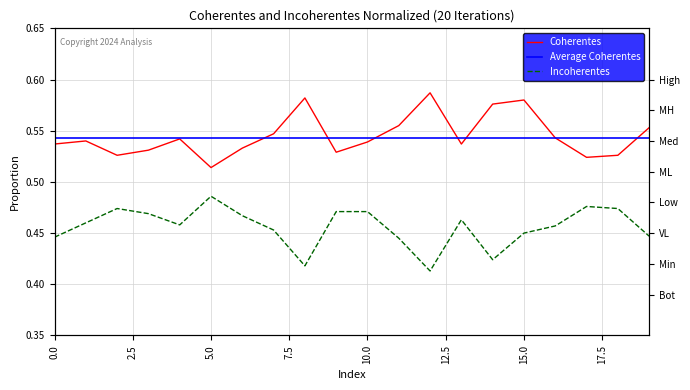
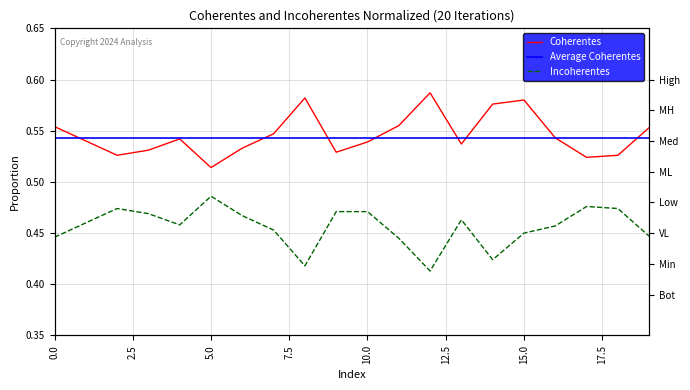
  {
    "Coherentes": {
-     "0.0": 0.537,
+     "0.0": 0.554,
      "5.0": 0.514,
      "10.0": 0.539,
      "15.0": 0.580
    },
    "Incoherentes": {
      "0.0": 0.446,
      "5.0": 0.486,
      "10.0": 0.471,
      "15.0": 0.450
    }
  }
